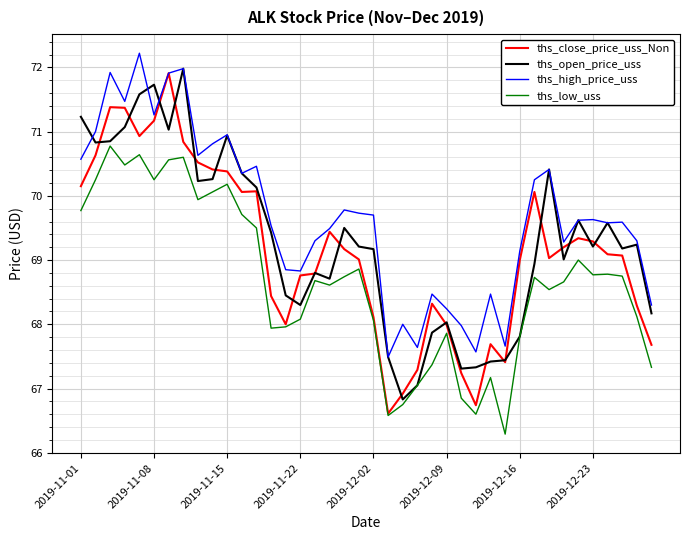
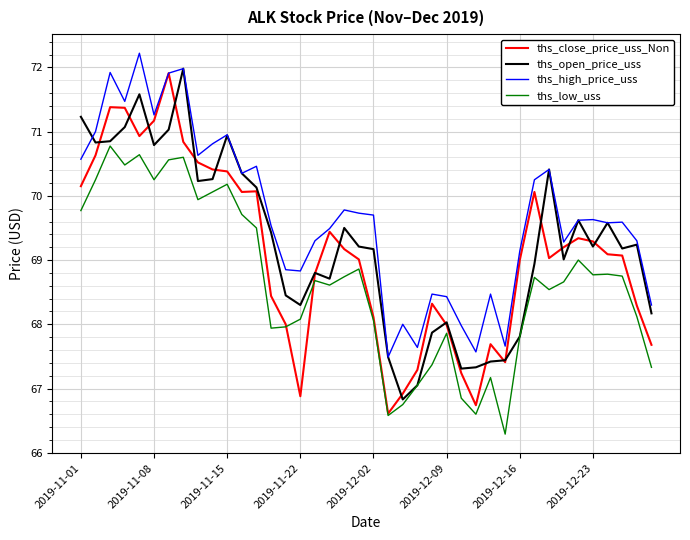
  {
    "ths_close_price_uss_Non": {
      "2019-11-01": 70.2,
      "2019-11-08": 71.2,
      "2019-11-15": 70.4,
-     "2019-11-22": 68.8,
+     "2019-11-22": 66.9,
      "2019-12-02": 68.1,
      "2019-12-16": 69.0,
      "2019-12-23": 69.3
    },
    "ths_open_price_uss": {
      "2019-11-01": 71.2,
-     "2019-11-08": 71.7,
+     "2019-11-08": 70.8,
      "2019-11-22": 68.3,
      "2019-12-02": 69.2,
      "2019-12-23": 69.2
    },
    "ths_high_price_uss": {
      "2019-11-01": 70.6,
      "2019-11-08": 71.3,
      "2019-11-22": 68.8,
      "2019-12-02": 69.7,
-     "2019-12-09": 68.2,
+     "2019-12-09": 68.4,
      "2019-12-16": 69.1,
      "2019-12-23": 69.6
    },
    "ths_low_uss": {
      "2019-11-01": 69.8,
      "2019-11-08": 70.3,
      "2019-11-15": 70.2,
      "2019-11-22": 68.1,
      "2019-12-02": 68.1,
      "2019-12-09": 67.9,
      "2019-12-23": 68.8
    }
  }
